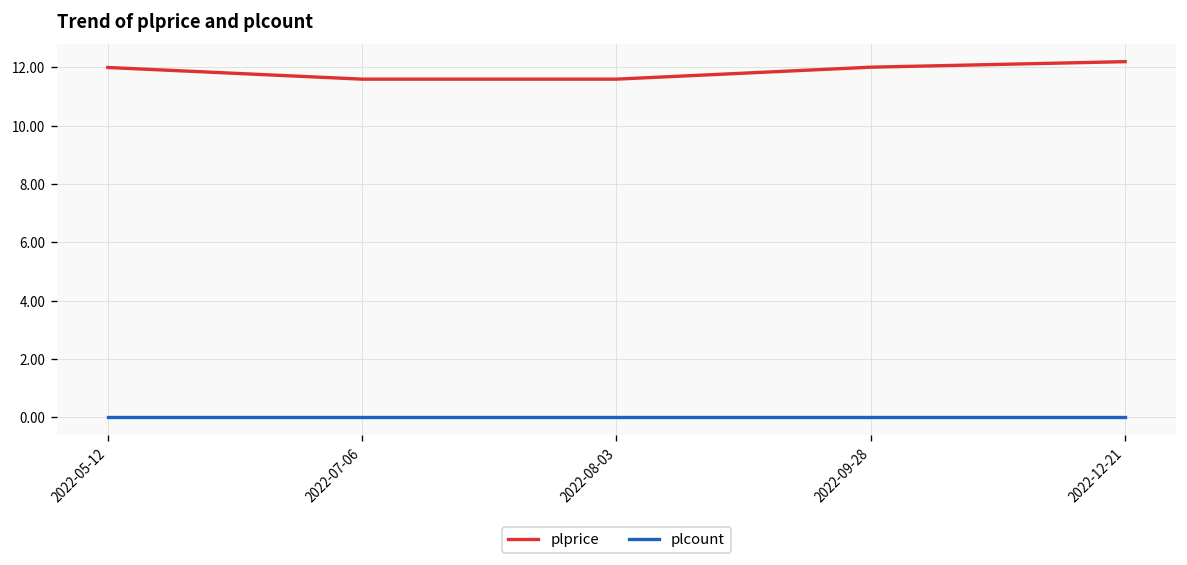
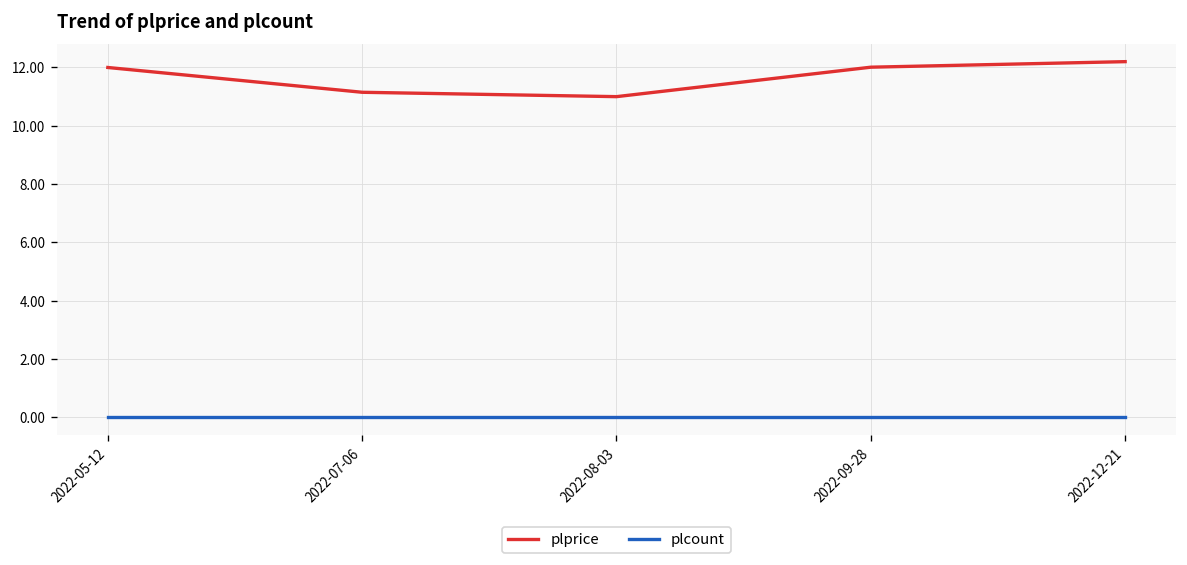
  {
    "plprice": {
      "2022-05-12": 12.0,
-     "2022-07-06": 11.6,
-     "2022-08-03": 11.6,
+     "2022-07-06": 11.2,
+     "2022-08-03": 11.0,
      "2022-09-28": 12.0,
      "2022-12-21": 12.2
    },
    "plcount": {
      "2022-05-12": 0.0,
      "2022-07-06": 0.0,
      "2022-08-03": 0.0,
      "2022-09-28": 0.0,
      "2022-12-21": 0.0
    }
  }
